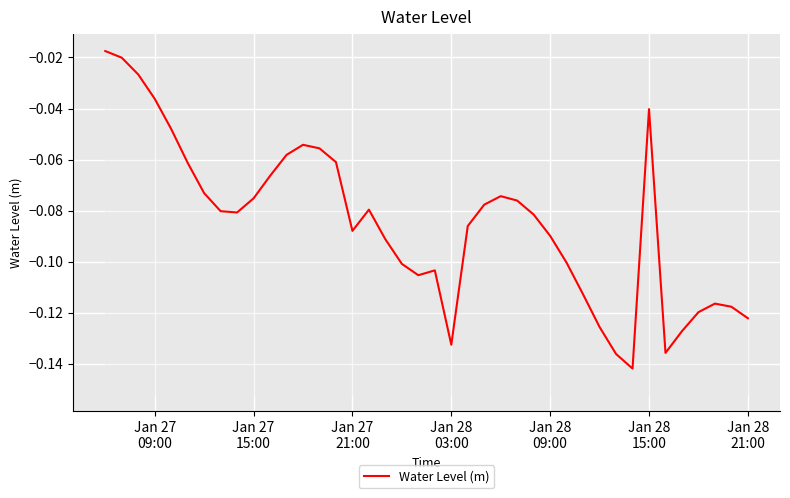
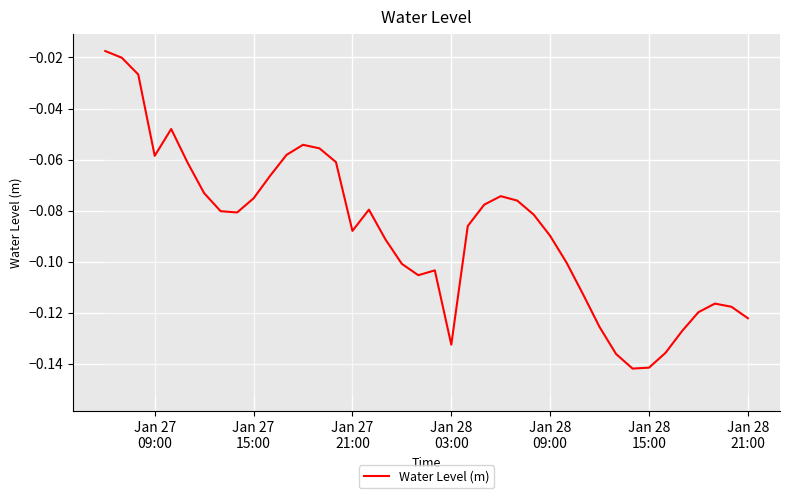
  {
-   "Jan 27 09:00": -0.036,
+   "Jan 27 09:00": -0.059,
    "Jan 27 15:00": -0.075,
    "Jan 27 21:00": -0.088,
    "Jan 28 03:00": -0.133,
    "Jan 28 09:00": -0.090,
-   "Jan 28 15:00": -0.040,
+   "Jan 28 15:00": -0.142,
    "Jan 28 21:00": -0.122
  }
